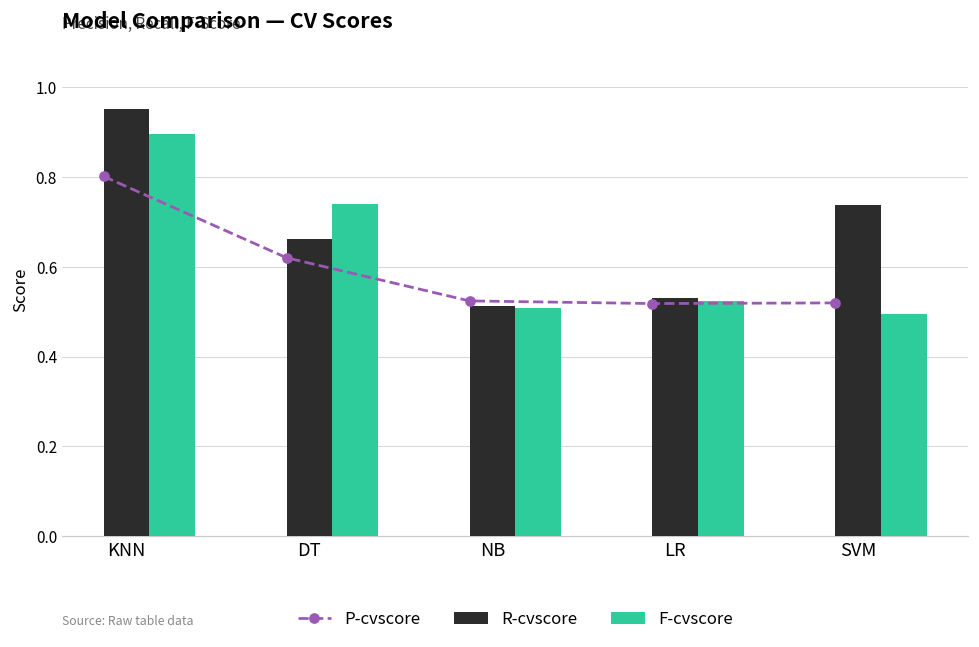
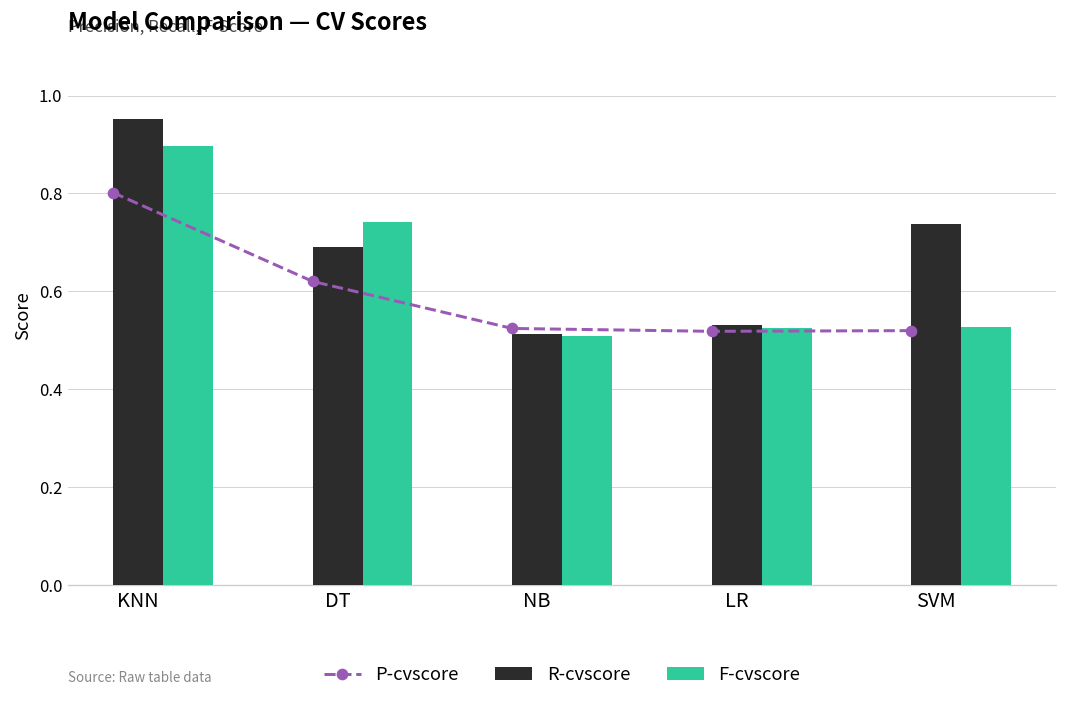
  {
    "R-cvscore": {
      "KNN": 0.95,
-     "DT": 0.66,
+     "DT": 0.69,
      "NB": 0.51,
      "LR": 0.53,
      "SVM": 0.74
    },
    "F-cvscore": {
      "KNN": 0.90,
      "DT": 0.74,
      "NB": 0.51,
      "LR": 0.52,
-     "SVM": 0.50
+     "SVM": 0.53
    }
  }
